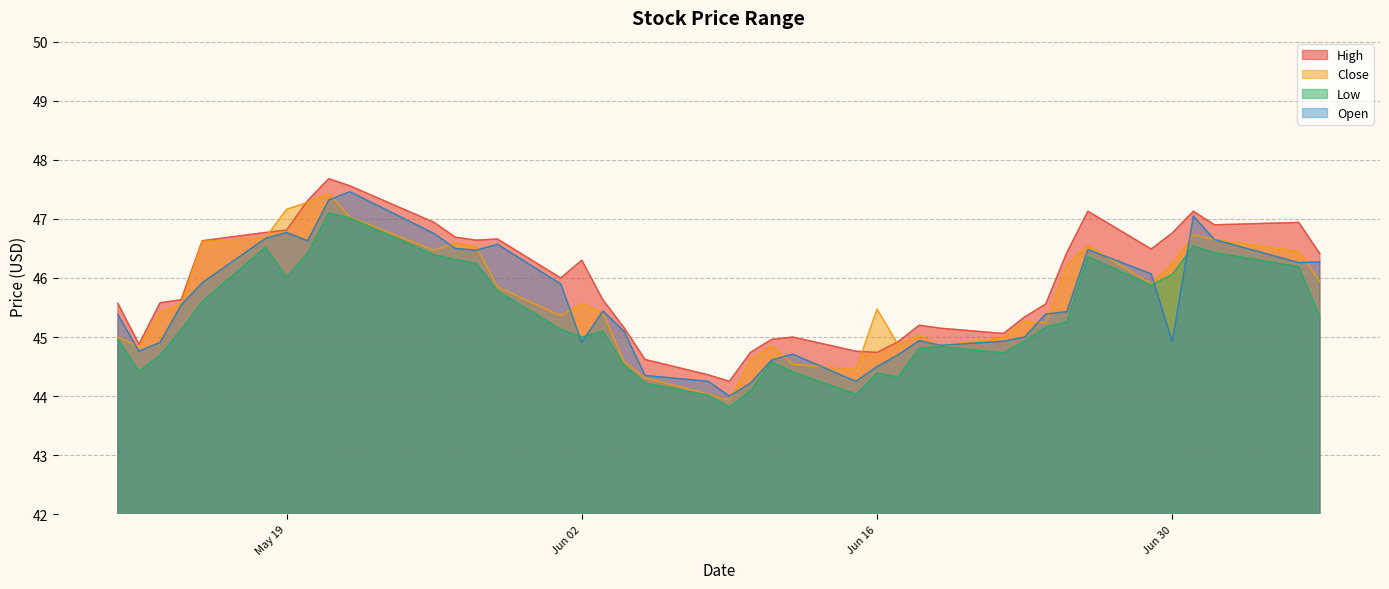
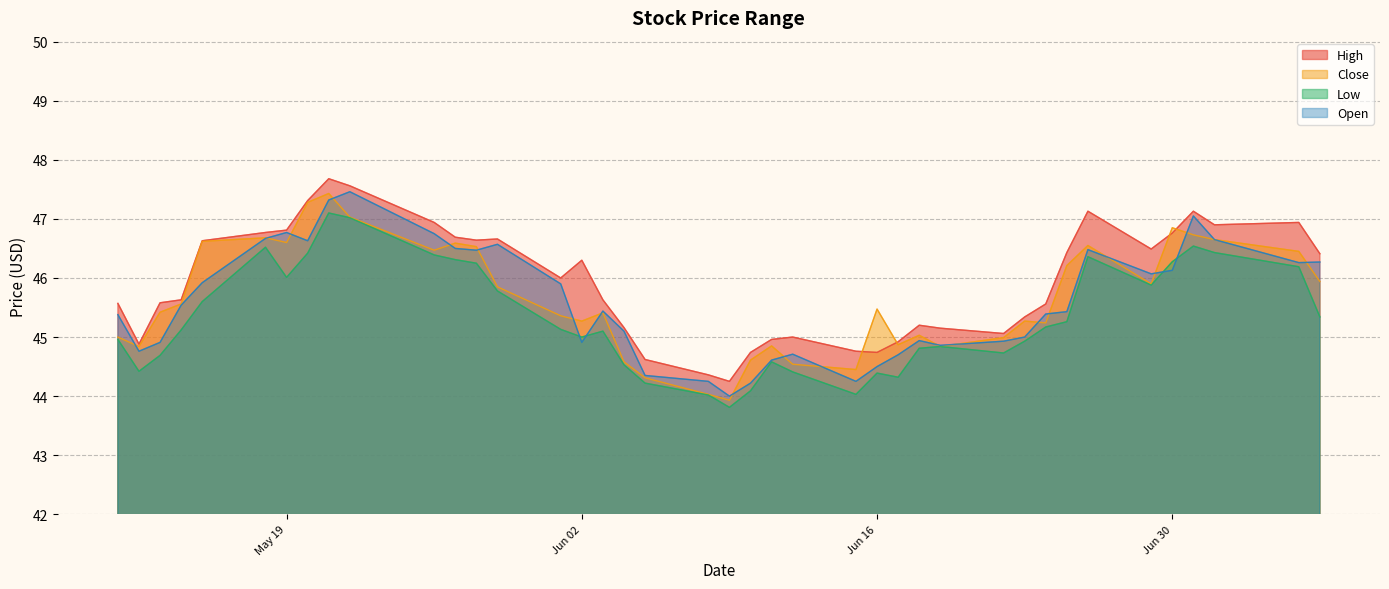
  {
    "High": {
      "Jun 02": 46.3,
      "Jun 16": 44.7,
      "Jun 30": 46.8
    },
    "Close": {
-     "May 19": 47.2,
-     "Jun 02": 45.6,
+     "May 19": 46.6,
+     "Jun 02": 45.3,
      "Jun 16": 45.5,
-     "Jun 30": 46.2
+     "Jun 30": 46.8
    },
    "Low": {
      "May 19": 46.0,
      "Jun 02": 45.0,
      "Jun 16": 44.4,
-     "Jun 30": 46.1
+     "Jun 30": 46.3
    },
    "Open": {
      "Jun 02": 44.9,
      "Jun 16": 44.5,
-     "Jun 30": 44.9
+     "Jun 30": 46.1
    }
  }
